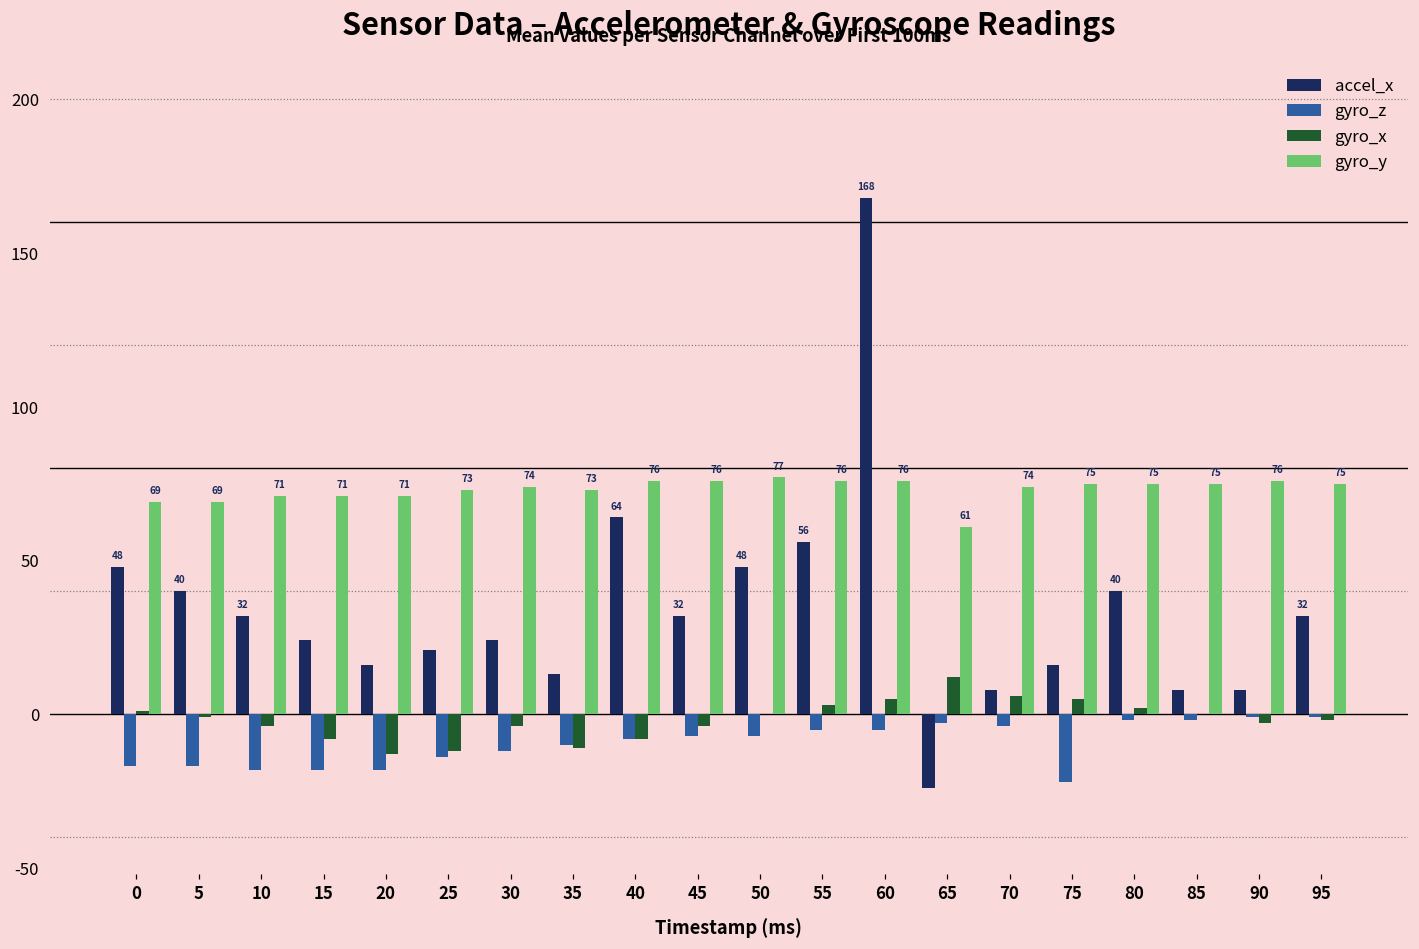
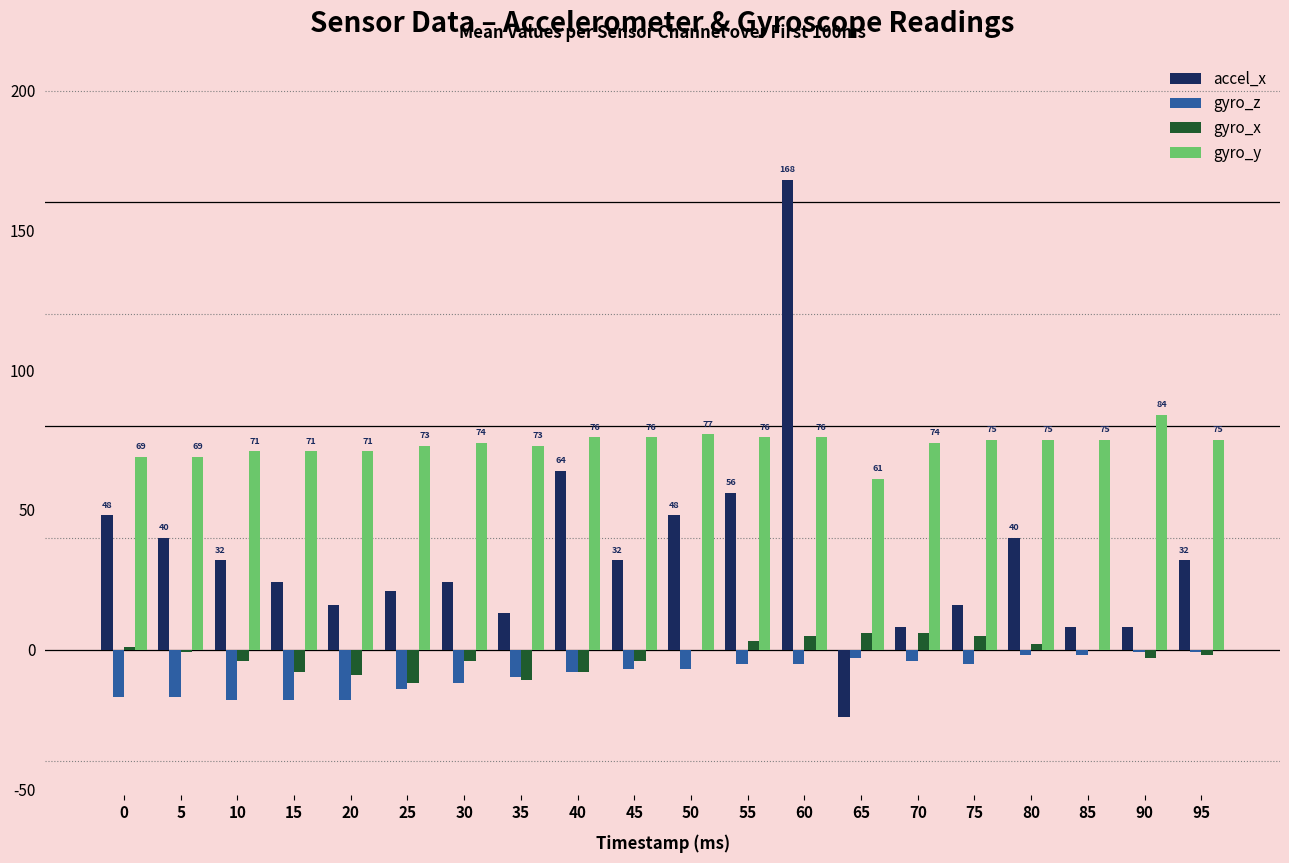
  {
    "accel_x": {
      "0": 48,
      "5": 40,
      "10": 32,
      "40": 64,
      "45": 32,
      "50": 48,
      "55": 56,
      "60": 168,
      "80": 40,
      "95": 32
    },
    "gyro_z": {
      "0": -17,
      "5": -17,
      "10": -18,
      "15": -18,
      "20": -18,
      "25": -14,
      "30": -12,
      "35": -10,
      "40": -8,
      "45": -7,
      "50": -7,
      "55": -5,
      "60": -5,
      "65": -3,
      "70": -4,
-     "75": -22,
+     "75": -5,
      "80": -2,
      "85": -2,
      "90": -1,
      "95": -1
    },
    "gyro_x": {
      "0": 1,
      "5": -1,
      "10": -4,
      "15": -8,
-     "20": -13,
+     "20": -9,
      "25": -12,
      "30": -4,
      "35": -11,
      "40": -8,
      "45": -4,
      "50": 0,
      "55": 3,
      "60": 5,
-     "65": 12,
+     "65": 6,
      "70": 6,
      "75": 5,
      "80": 2,
      "85": 0,
      "90": -3,
      "95": -2
    },
    "gyro_y": {
      "0": 69,
      "5": 69,
      "10": 71,
      "15": 71,
      "20": 71,
      "25": 73,
      "30": 74,
      "35": 73,
      "40": 76,
      "45": 76,
      "50": 77,
      "55": 76,
      "60": 76,
      "65": 61,
      "70": 74,
      "75": 75,
      "80": 75,
      "85": 75,
-     "90": 76,
+     "90": 84,
      "95": 75
    }
  }
